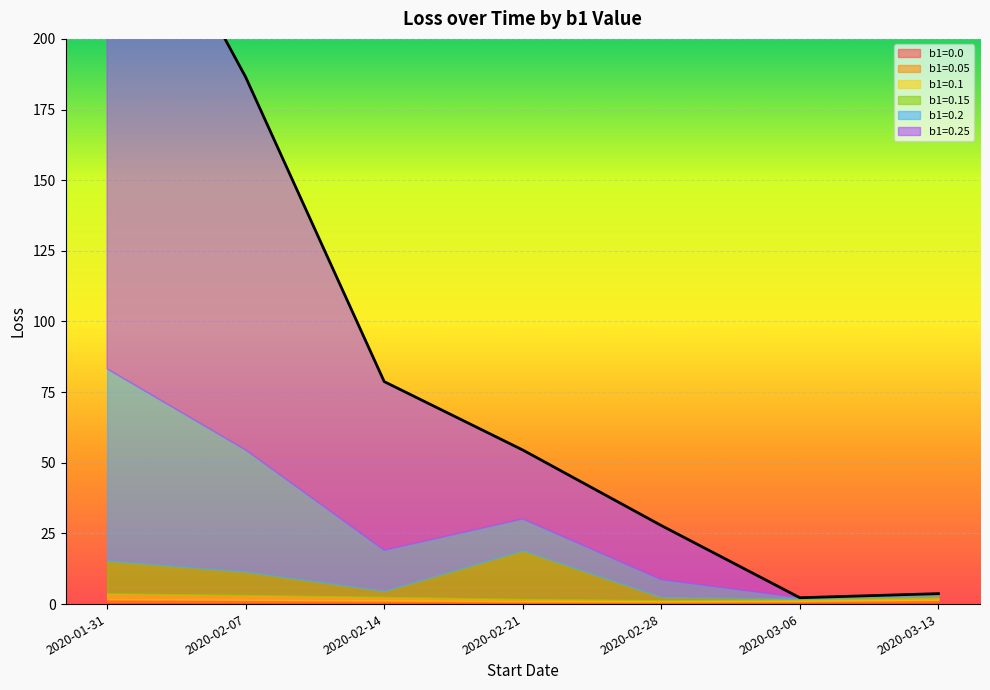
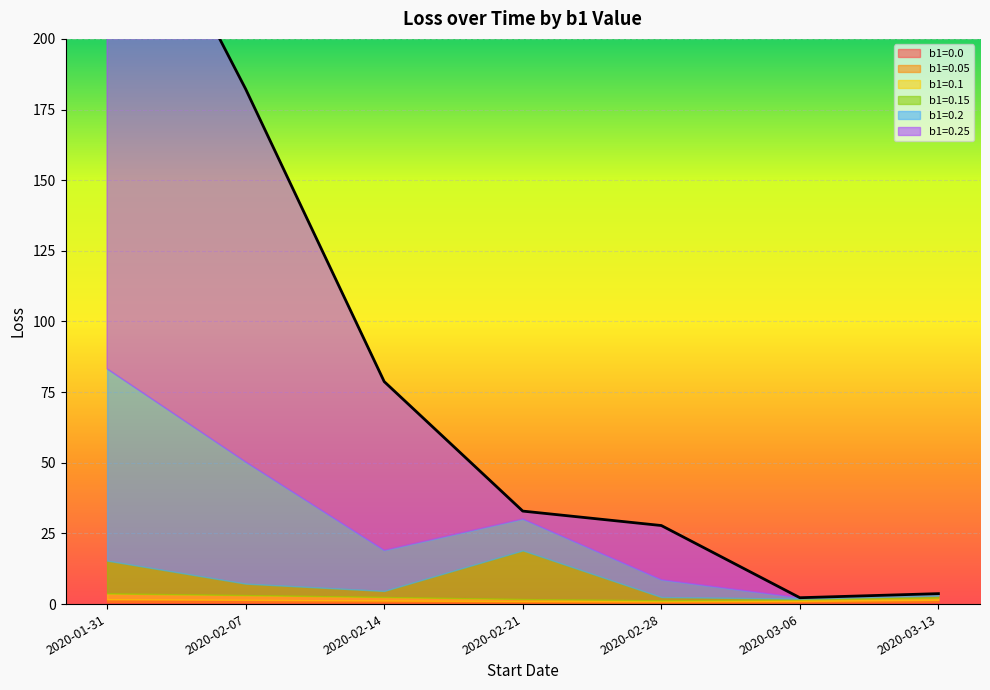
  {
    "b1=0.15": {
      "2020-01-31": 12,
-     "2020-02-07": 8,
+     "2020-02-07": 4,
      "2020-02-14": 2,
      "2020-02-21": 17,
      "2020-02-28": 1
    },
    "b1=0.2": {
      "2020-01-31": 68,
      "2020-02-07": 43,
      "2020-02-14": 14,
      "2020-02-21": 11,
      "2020-02-28": 6
    },
    "b1=0.25": {
      "2020-02-07": 132,
      "2020-02-14": 60,
-     "2020-02-21": 24,
+     "2020-02-21": 3,
      "2020-02-28": 19
    }
  }
